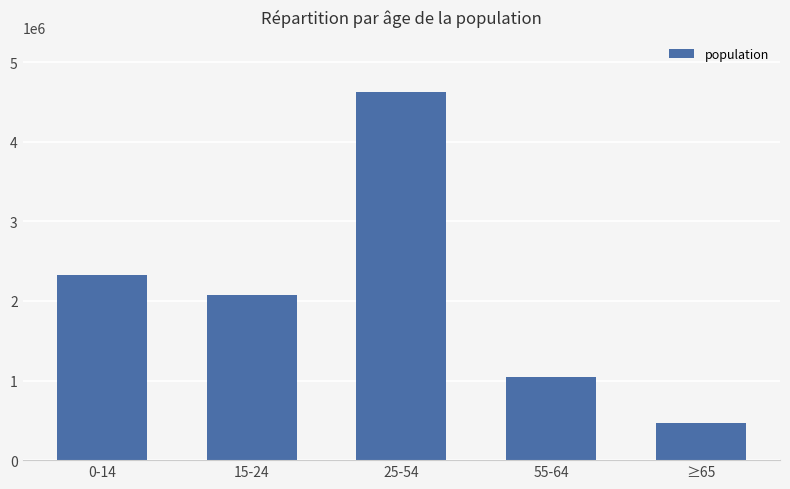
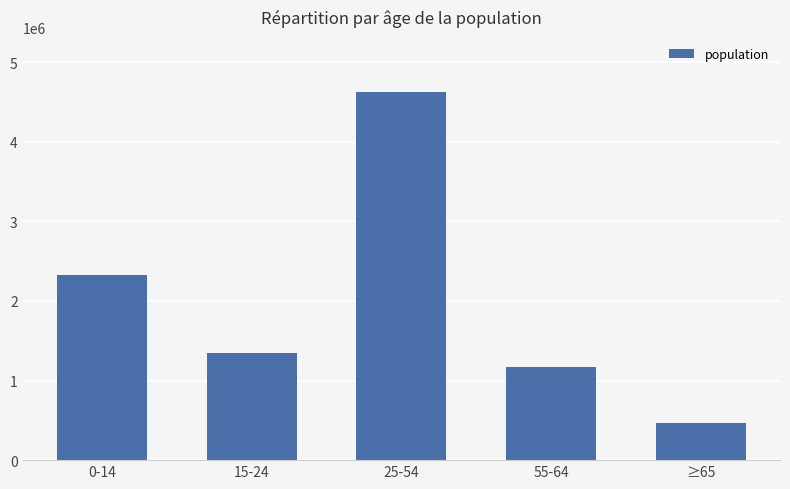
  {
    "0-14": 2300000,
-   "15-24": 2100000,
+   "15-24": 1300000,
    "25-54": 4600000,
-   "55-64": 1000000,
+   "55-64": 1200000,
    "≥65": 500000
  }
